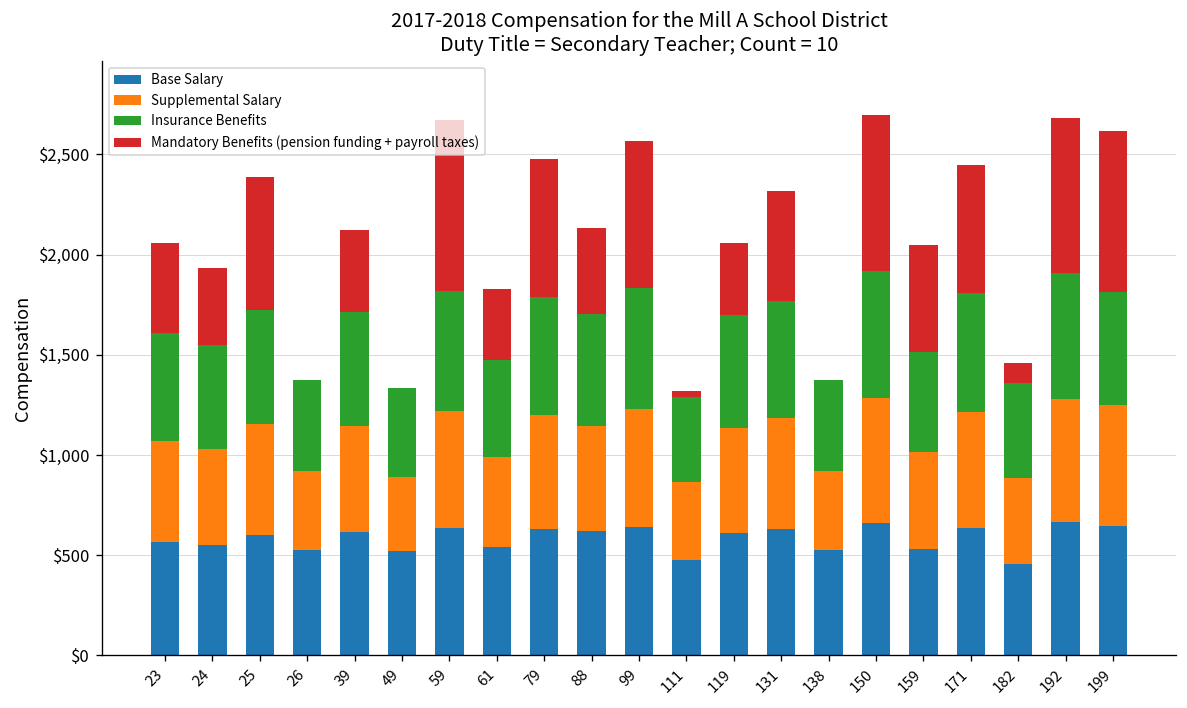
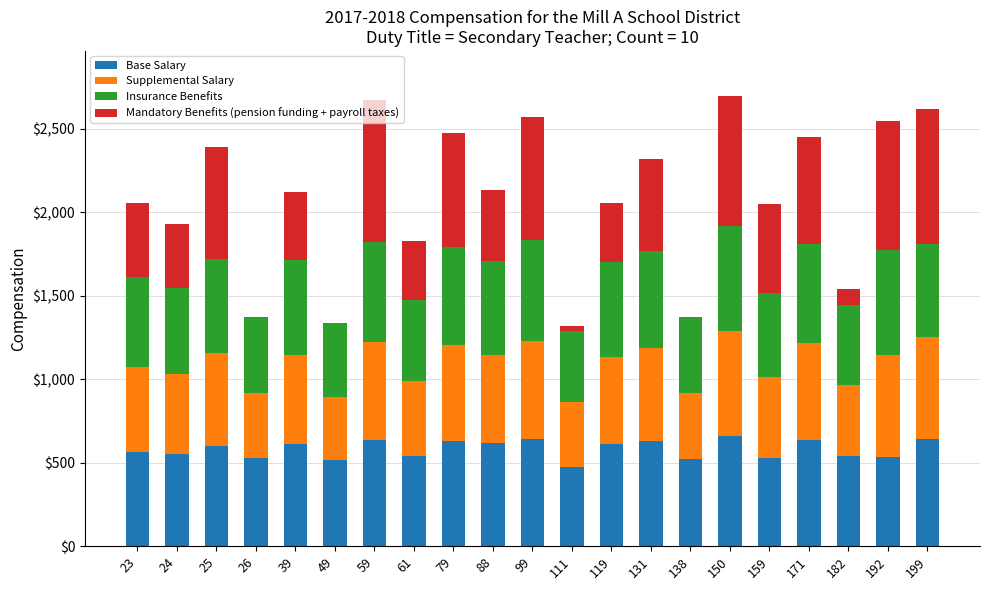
  {
    "Base Salary": {
      "23": "$560",
      "24": "$550",
      "25": "$600",
      "26": "$530",
      "39": "$620",
      "49": "$520",
      "59": "$640",
      "61": "$540",
      "79": "$630",
      "88": "$620",
      "99": "$640",
      "111": "$480",
      "119": "$610",
      "131": "$630",
      "138": "$530",
      "150": "$660",
      "159": "$530",
      "171": "$640",
-     "182": "$460",
-     "192": "$670",
+     "182": "$540",
+     "192": "$530",
      "199": "$650"
    },
    "Supplemental Salary": {
      "23": "$510",
      "24": "$480",
      "25": "$550",
      "26": "$390",
      "39": "$530",
      "49": "$370",
      "59": "$590",
      "61": "$450",
      "79": "$570",
      "88": "$530",
      "99": "$590",
      "111": "$390",
      "119": "$520",
      "131": "$550",
      "138": "$390",
      "150": "$620",
      "159": "$480",
      "171": "$580",
      "182": "$430",
      "192": "$610",
      "199": "$610"
    },
    "Insurance Benefits": {
      "23": "$540",
      "24": "$520",
      "25": "$570",
      "26": "$450",
      "39": "$570",
      "49": "$440",
      "59": "$600",
      "61": "$490",
      "79": "$590",
      "88": "$560",
      "99": "$600",
      "111": "$420",
      "119": "$570",
      "131": "$590",
      "138": "$460",
      "150": "$630",
      "159": "$500",
      "171": "$590",
      "182": "$480",
      "192": "$630",
      "199": "$560"
    },
    "Mandatory Benefits (pension funding + payroll taxes)": {
      "23": "$450",
      "24": "$390",
      "25": "$670",
      "26": "$0",
      "39": "$410",
      "49": "$0",
      "61": "$350",
      "79": "$690",
      "88": "$430",
      "99": "$730",
      "111": "$30",
      "119": "$360",
      "131": "$550",
      "138": "$0",
      "150": "$780",
      "159": "$530",
      "171": "$640",
      "182": "$100",
      "192": "$770",
      "199": "$810"
    }
  }
